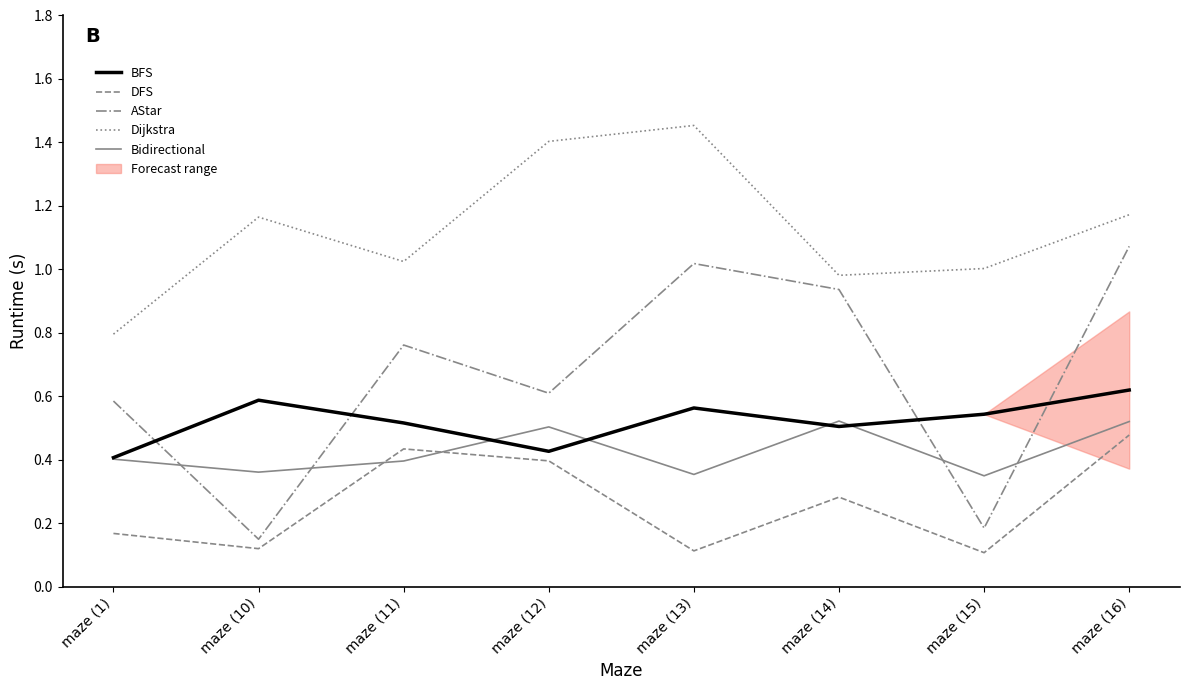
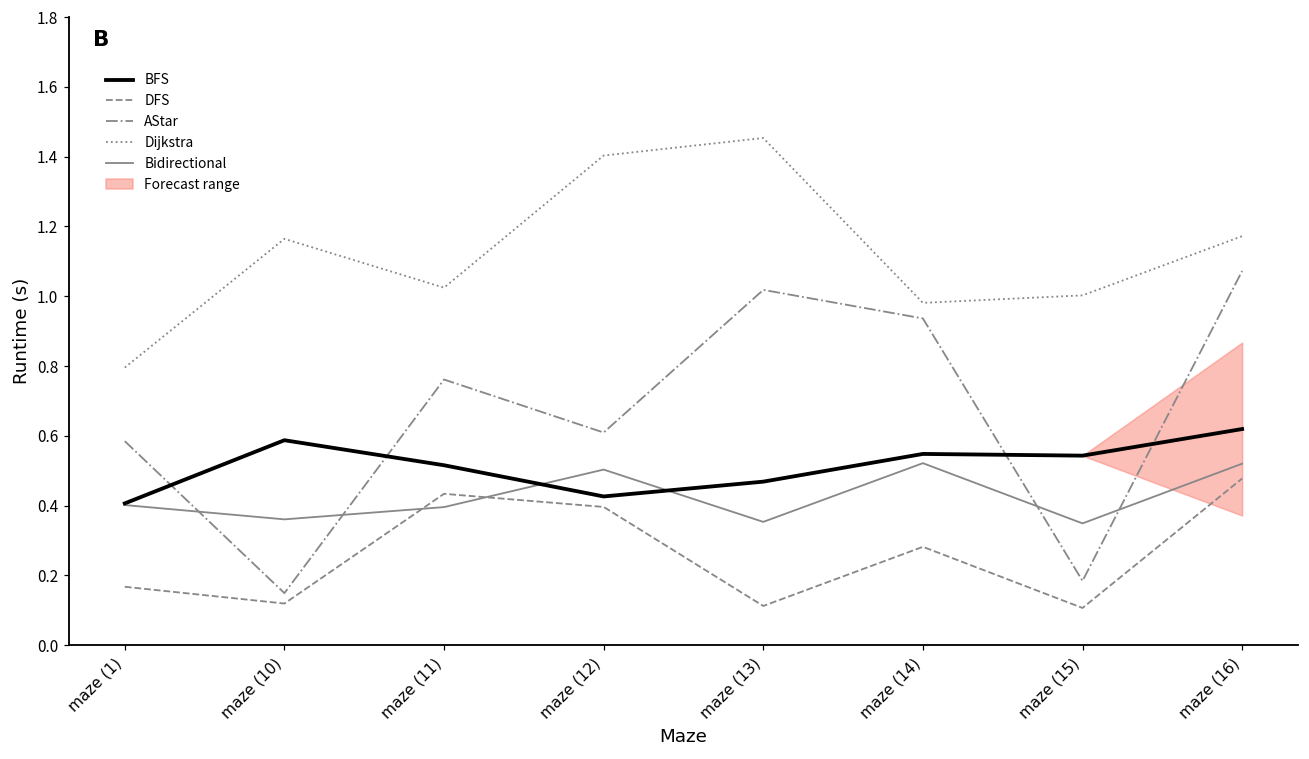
  {
    "BFS": {
      "maze (10)": 0.59,
      "maze (11)": 0.52,
      "maze (12)": 0.43,
-     "maze (13)": 0.56,
-     "maze (14)": 0.50,
+     "maze (13)": 0.47,
+     "maze (14)": 0.55,
      "maze (16)": 0.62
    }
  }
